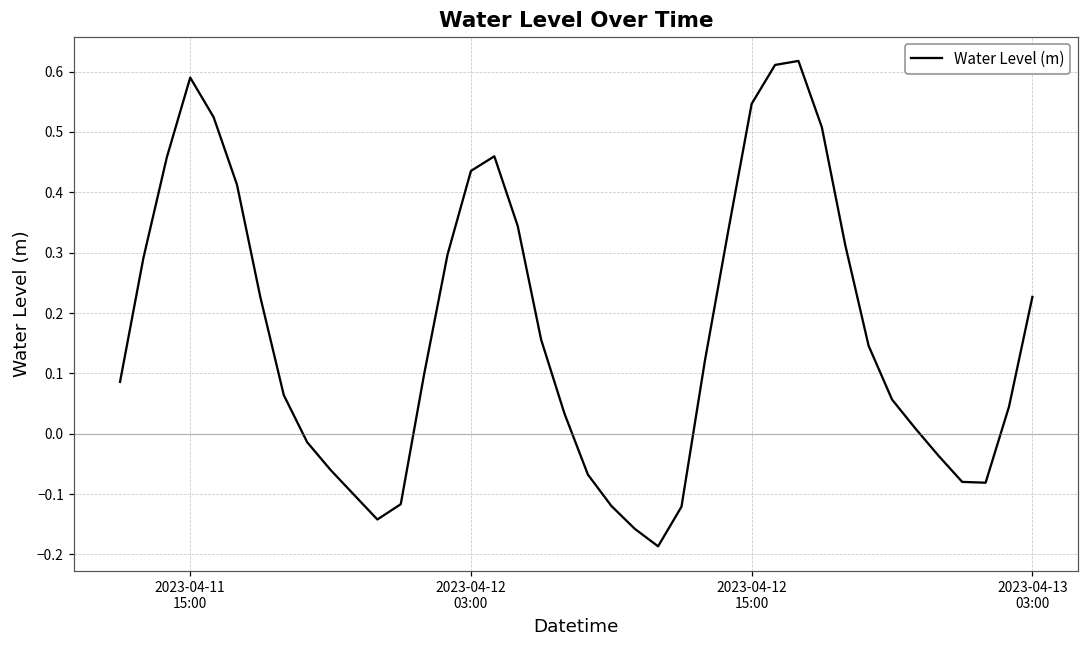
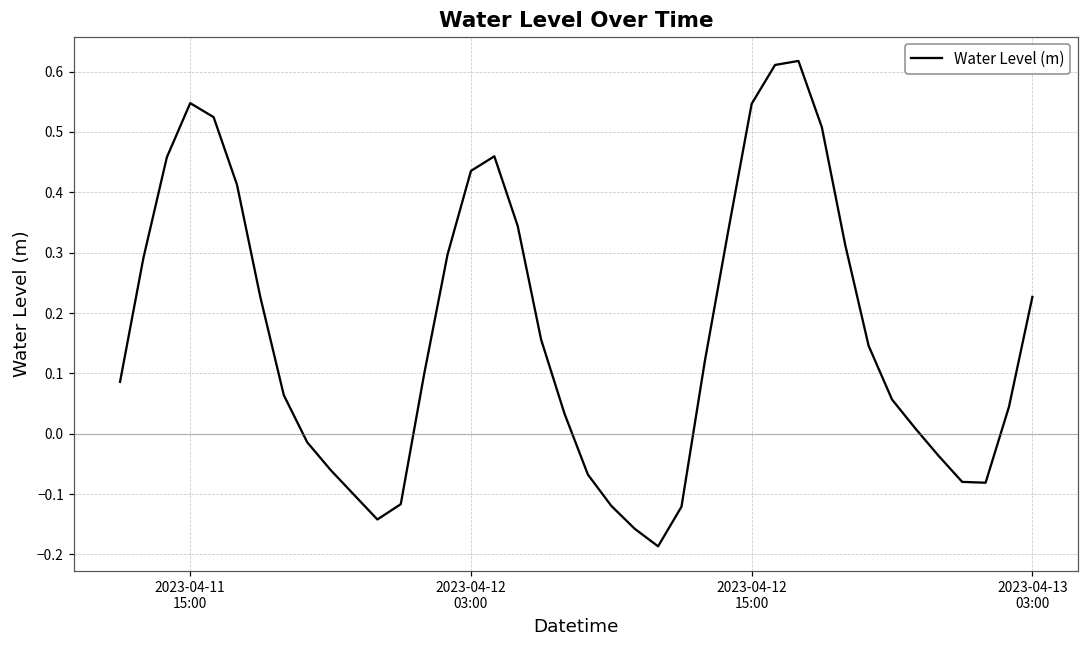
  {
-   "2023-04-11 15:00": 0.59,
+   "2023-04-11 15:00": 0.55,
    "2023-04-12 03:00": 0.44,
    "2023-04-12 15:00": 0.55,
    "2023-04-13 03:00": 0.23
  }
